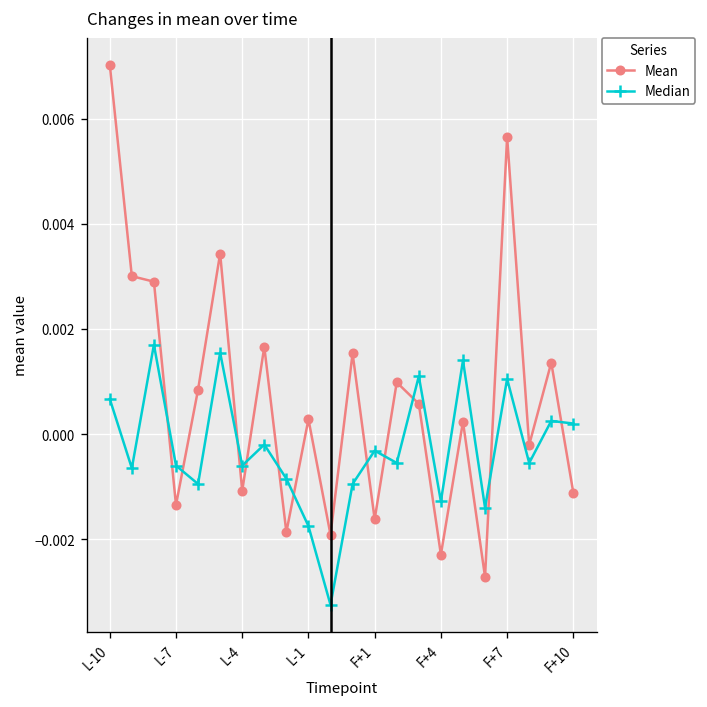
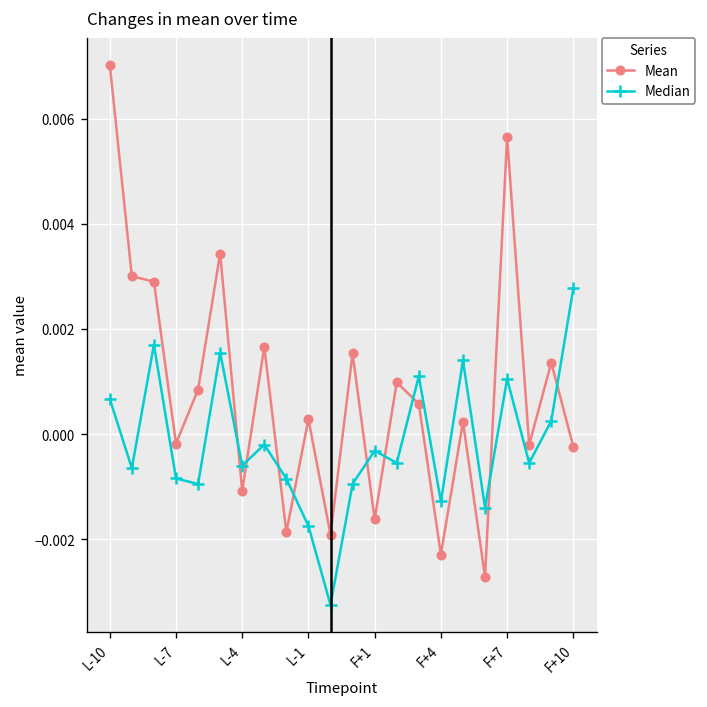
  {
    "Mean": {
      "L-10": 0.0070,
-     "L-7": -0.0014,
+     "L-7": -0.0002,
      "L-4": -0.0011,
      "L-1": 0.0003,
      "F+1": -0.0016,
      "F+4": -0.0023,
      "F+7": 0.0057,
-     "F+10": -0.0011
+     "F+10": -0.0002
    },
    "Median": {
      "L-10": 0.0007,
-     "L-7": -0.0006,
+     "L-7": -0.0008,
      "L-4": -0.0006,
      "L-1": -0.0018,
      "F+1": -0.0003,
      "F+4": -0.0013,
      "F+7": 0.0010,
-     "F+10": 0.0002
+     "F+10": 0.0028
    }
  }
